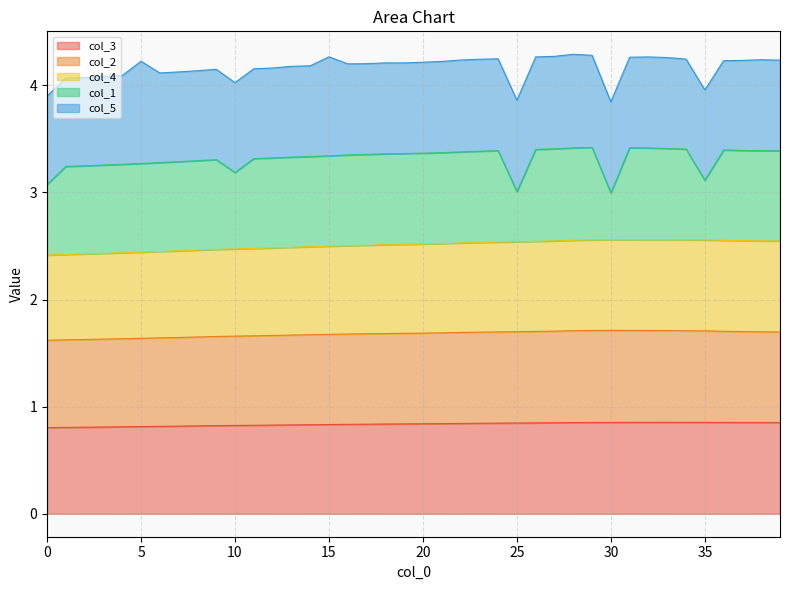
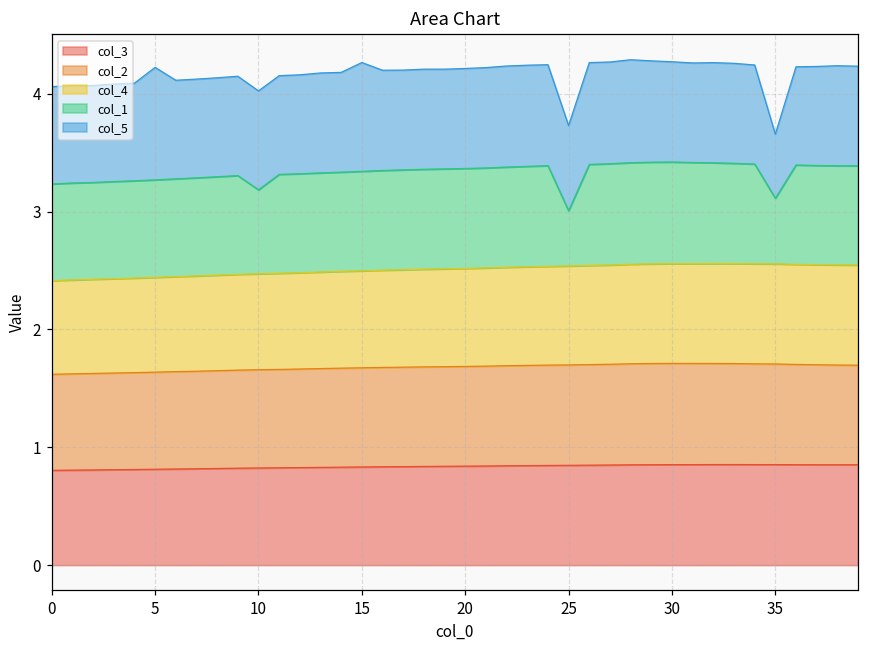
  {
    "col_1": {
-     "0": 0.66,
+     "0": 0.82,
      "5": 0.83,
      "10": 0.71,
      "15": 0.84,
      "20": 0.85,
      "25": 0.47,
-     "30": 0.44,
+     "30": 0.86,
      "35": 0.56
    },
    "col_5": {
      "0": 0.83,
      "5": 0.95,
      "10": 0.84,
      "15": 0.92,
      "20": 0.85,
-     "25": 0.85,
+     "25": 0.72,
      "30": 0.85,
-     "35": 0.84
+     "35": 0.54
    }
  }
